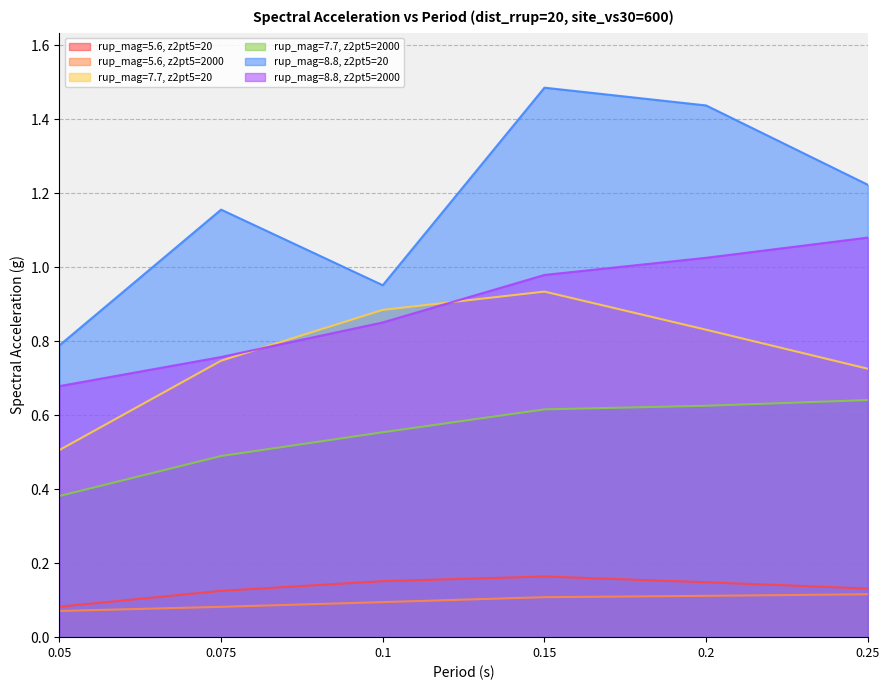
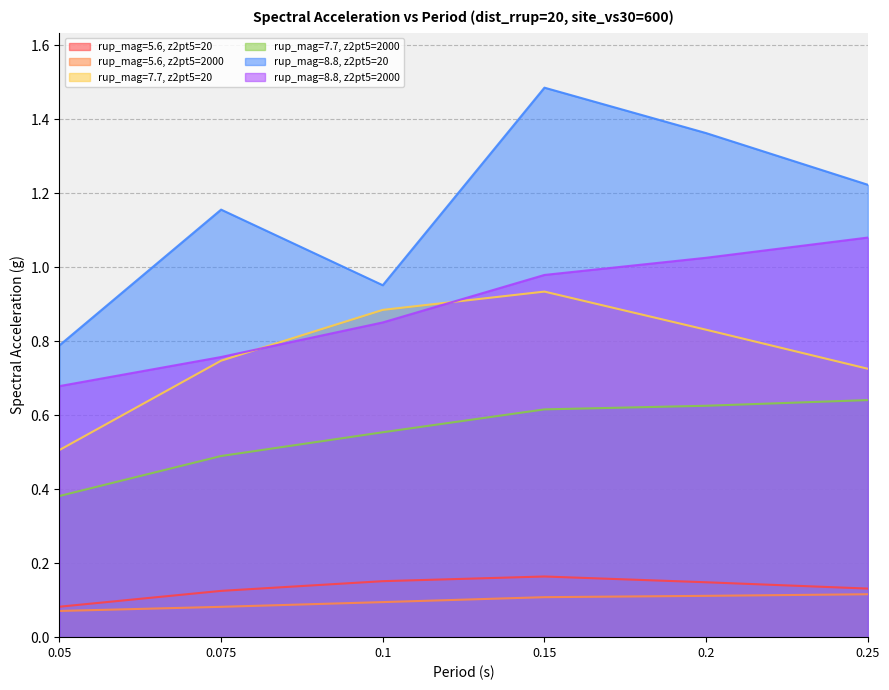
  {
    "rup_mag=7.7, z2pt5=2000": {
      "0.05": 0.38,
      "0.075": 0.49,
      "0.1": 0.55,
      "0.15": 0.62,
      "0.2": 0.63,
      "0.25": 0.64
    },
    "rup_mag=8.8, z2pt5=20": {
      "0.05": 0.79,
      "0.075": 1.16,
      "0.1": 0.95,
      "0.15": 1.49,
-     "0.2": 1.44,
+     "0.2": 1.36,
      "0.25": 1.22
    },
    "rup_mag=8.8, z2pt5=2000": {
      "0.05": 0.68,
      "0.075": 0.76,
      "0.1": 0.85,
      "0.15": 0.98,
      "0.2": 1.03,
      "0.25": 1.08
    }
  }
